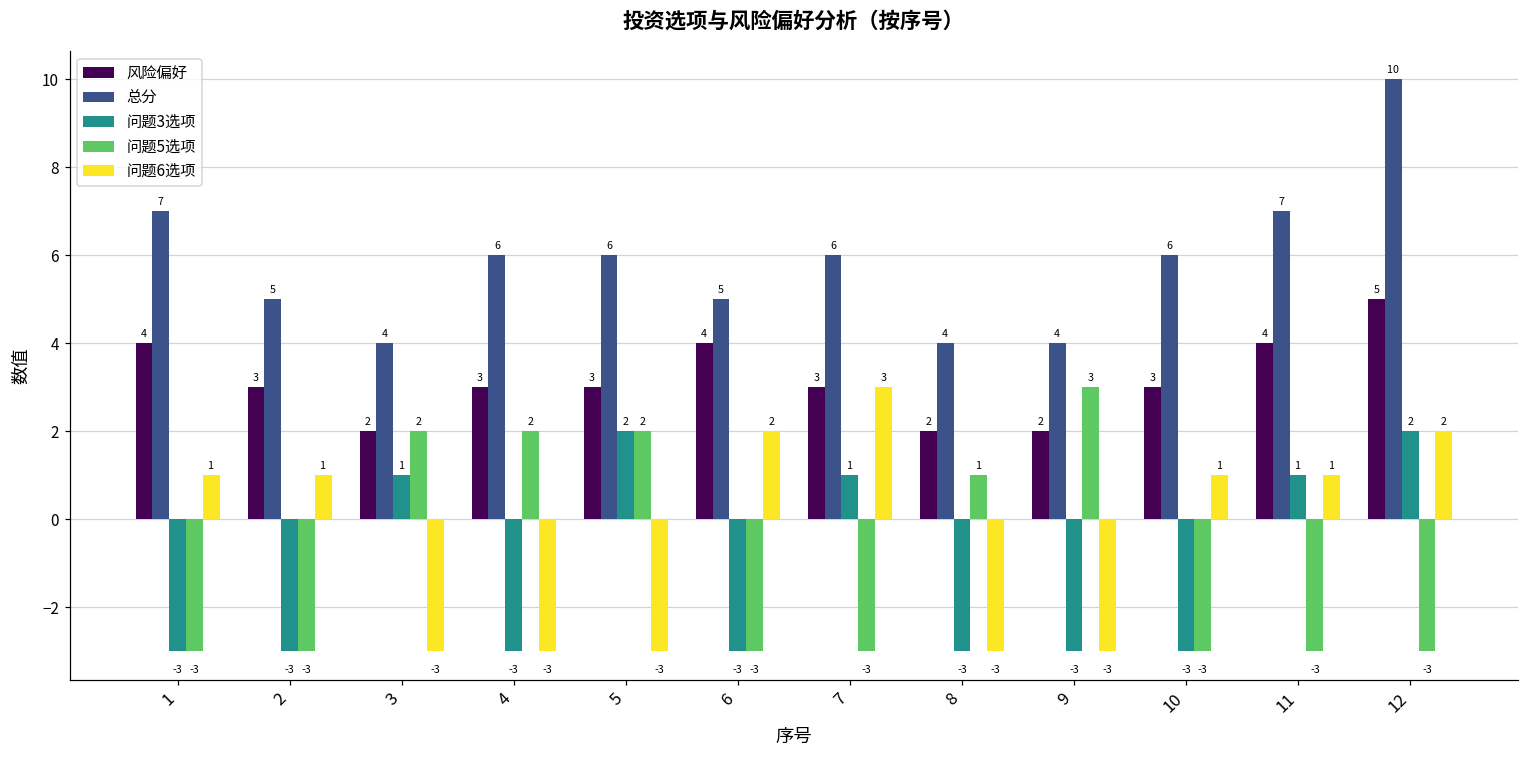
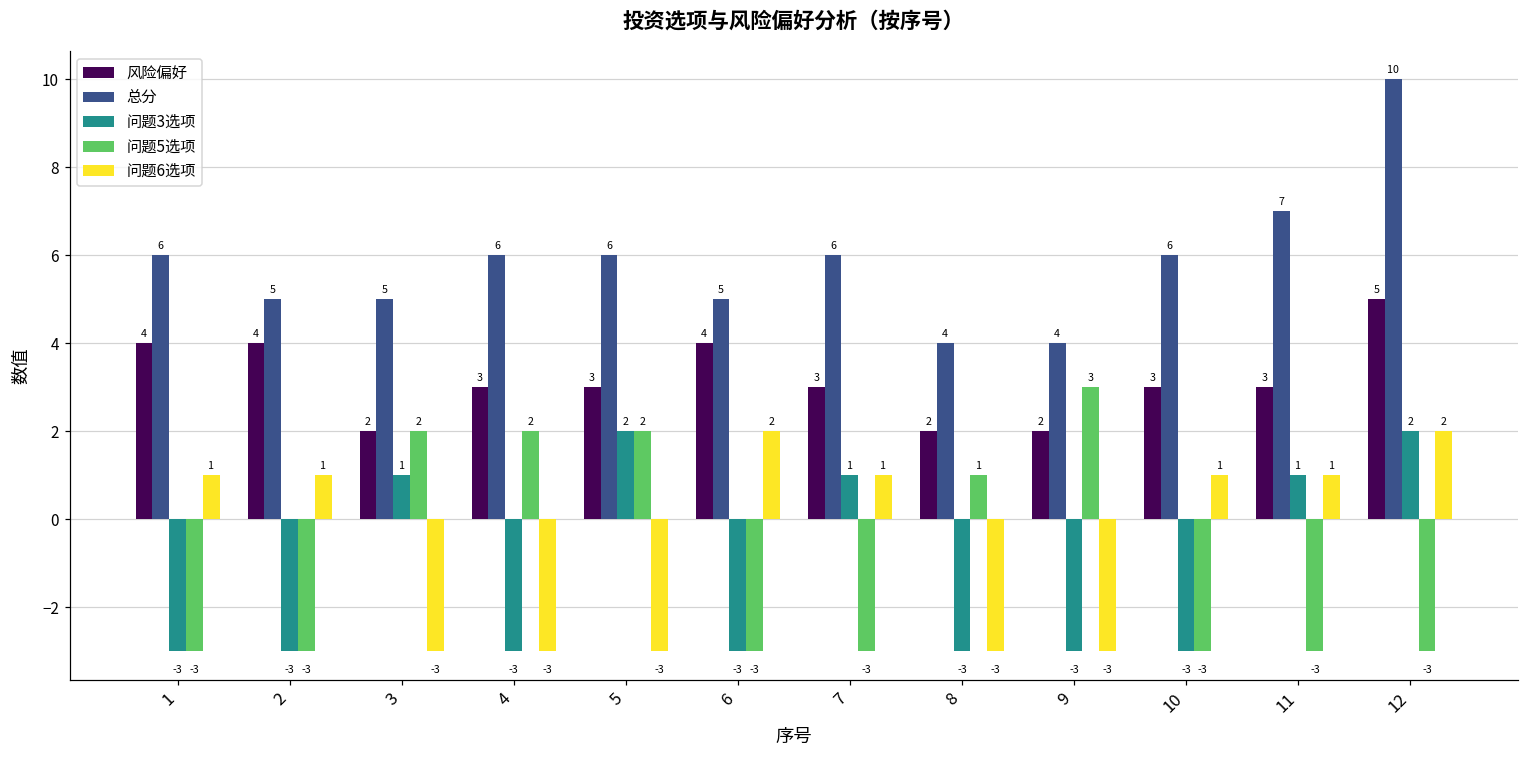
  {
    "风险偏好": {
      "1": 4,
-     "2": 3,
+     "2": 4,
      "3": 2,
      "4": 3,
      "5": 3,
      "6": 4,
      "7": 3,
      "8": 2,
      "9": 2,
      "10": 3,
-     "11": 4,
+     "11": 3,
      "12": 5
    },
    "总分": {
-     "1": 7,
+     "1": 6,
      "2": 5,
-     "3": 4,
+     "3": 5,
      "4": 6,
      "5": 6,
      "6": 5,
      "7": 6,
      "8": 4,
      "9": 4,
      "10": 6,
      "11": 7,
      "12": 10
    },
    "问题3选项": {
      "1": -3,
      "2": -3,
      "3": 1,
      "4": -3,
      "5": 2,
      "6": -3,
      "7": 1,
      "8": -3,
      "9": -3,
      "10": -3,
      "11": 1,
      "12": 2
    },
    "问题5选项": {
      "1": -3,
      "2": -3,
      "3": 2,
      "4": 2,
      "5": 2,
      "6": -3,
      "7": -3,
      "8": 1,
      "9": 3,
      "10": -3,
      "11": -3,
      "12": -3
    },
    "问题6选项": {
      "1": 1,
      "2": 1,
      "3": -3,
      "4": -3,
      "5": -3,
      "6": 2,
-     "7": 3,
+     "7": 1,
      "8": -3,
      "9": -3,
      "10": 1,
      "11": 1,
      "12": 2
    }
  }
